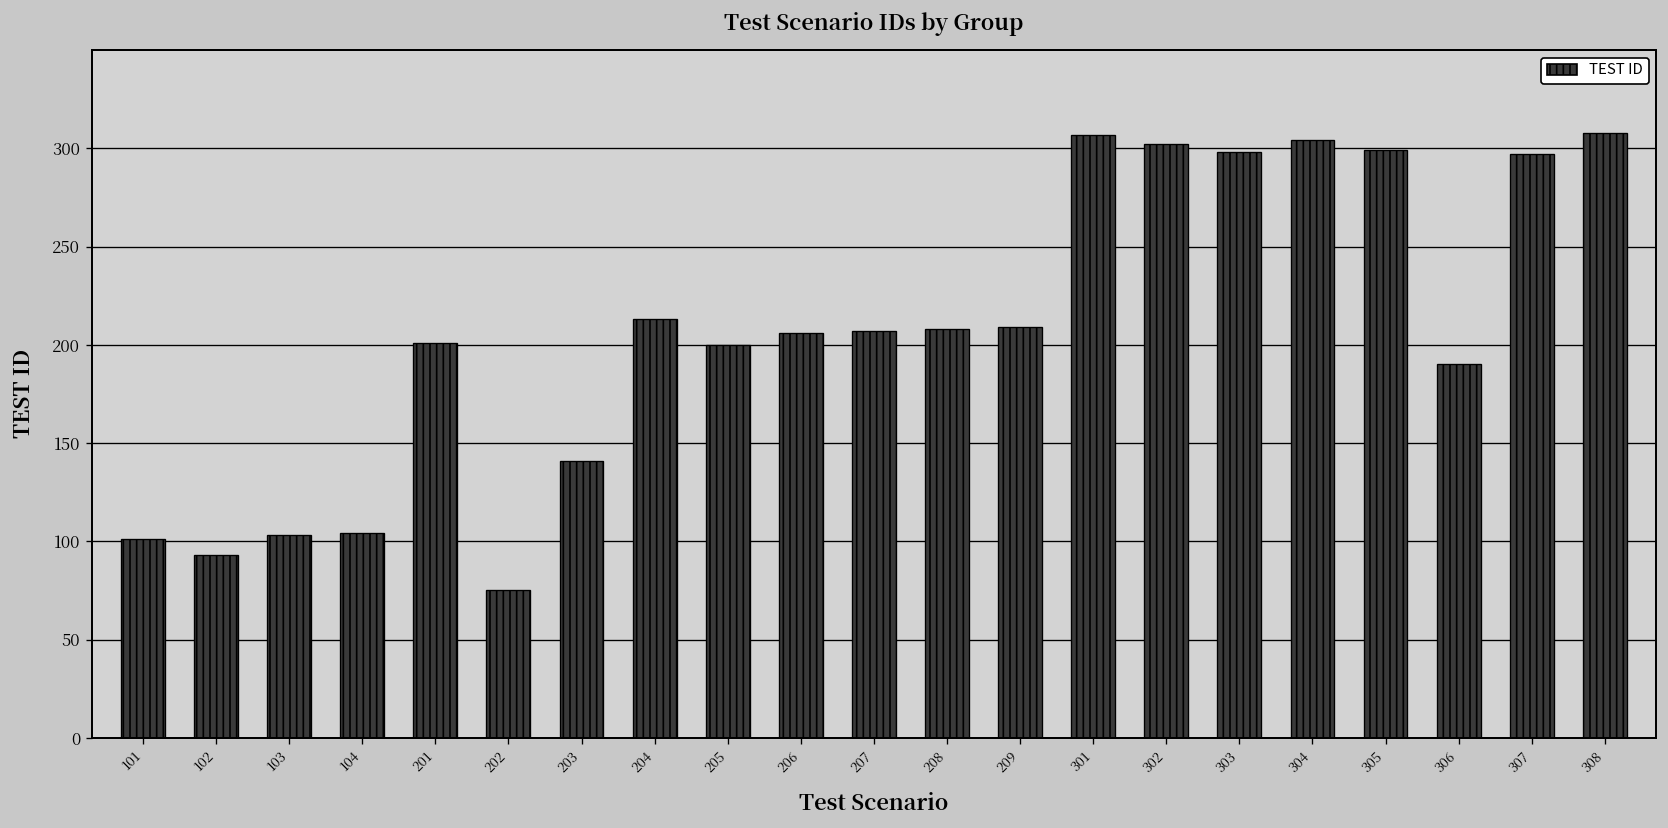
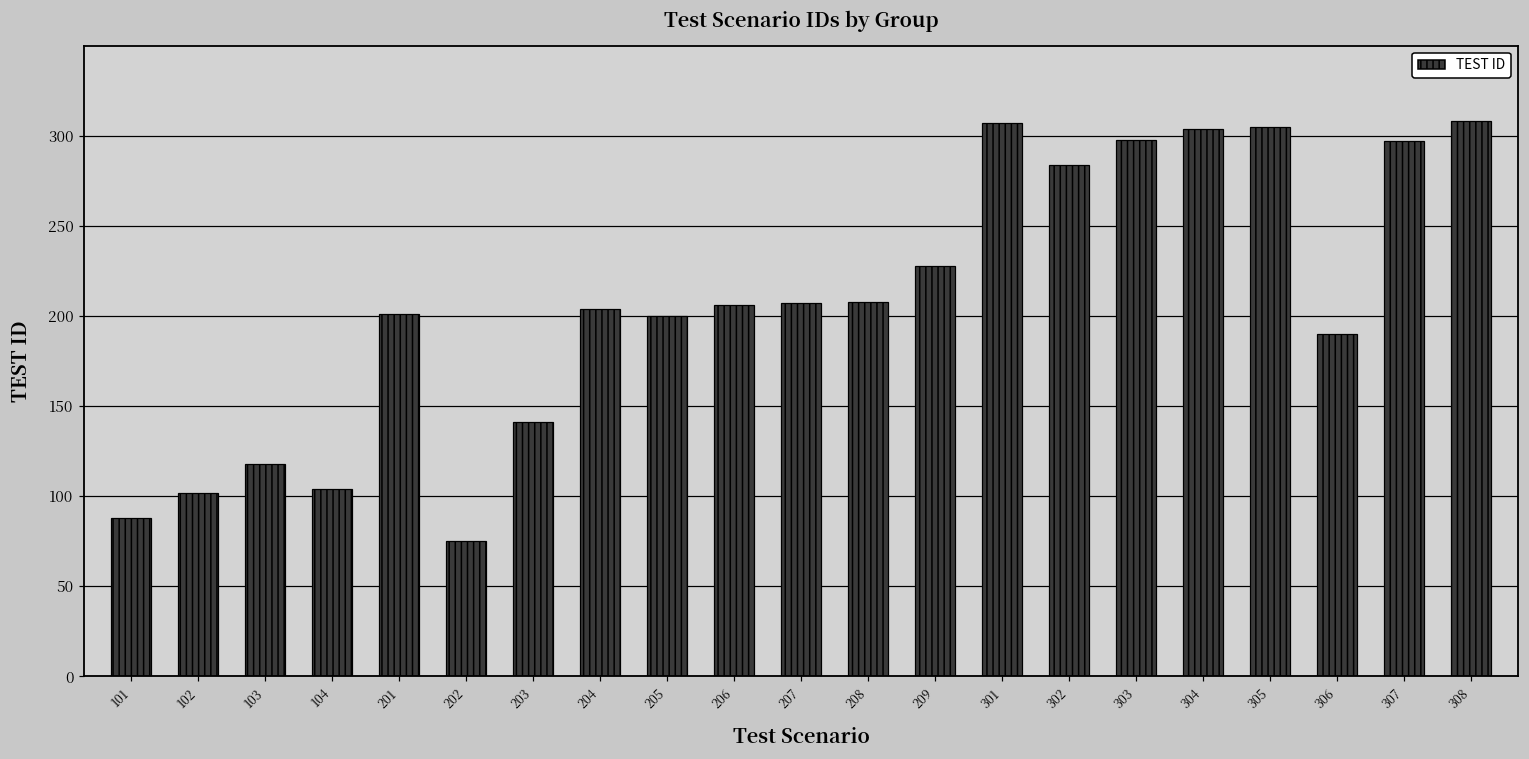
  {
-   "101": 101,
-   "102": 93,
-   "103": 103,
+   "101": 88,
+   "102": 102,
+   "103": 118,
    "104": 104,
    "201": 201,
    "202": 75,
    "203": 141,
-   "204": 213,
+   "204": 204,
    "205": 200,
    "206": 206,
    "207": 207,
    "208": 208,
-   "209": 209,
+   "209": 228,
    "301": 307,
-   "302": 302,
+   "302": 284,
    "303": 298,
    "304": 304,
-   "305": 299,
+   "305": 305,
    "306": 190,
    "307": 297,
    "308": 308
  }
